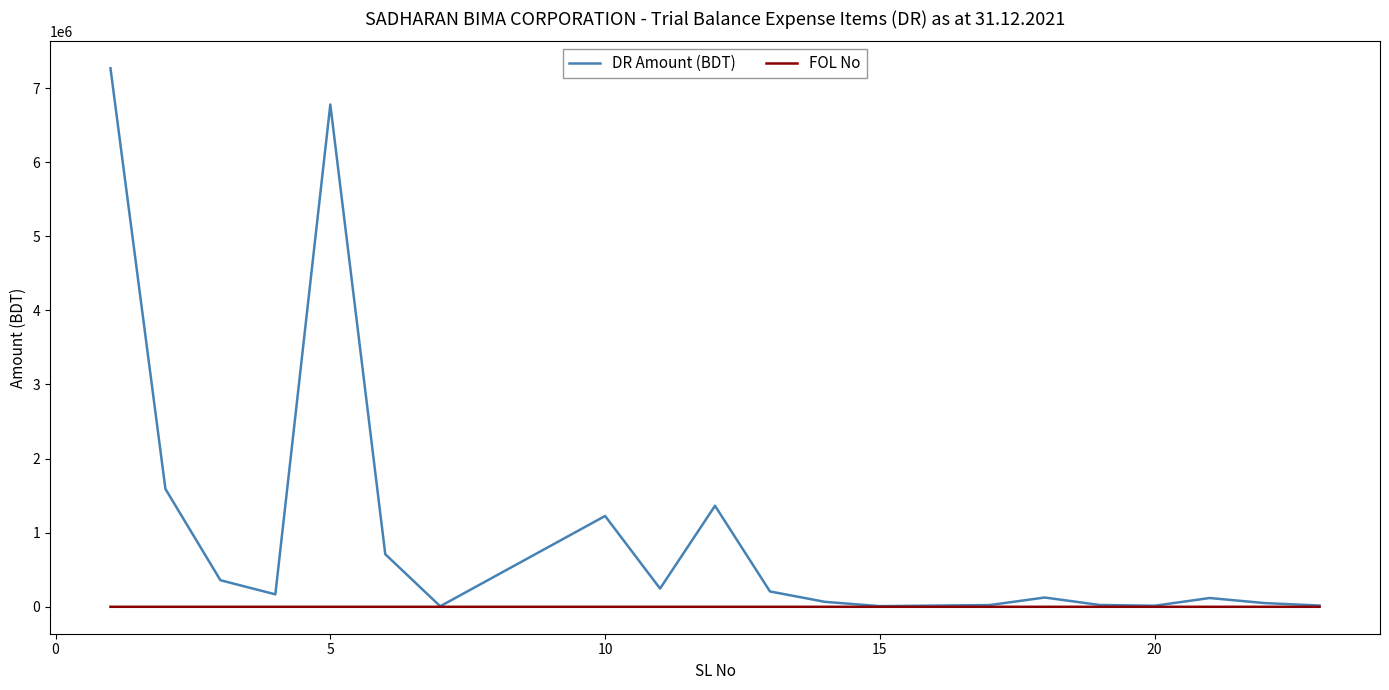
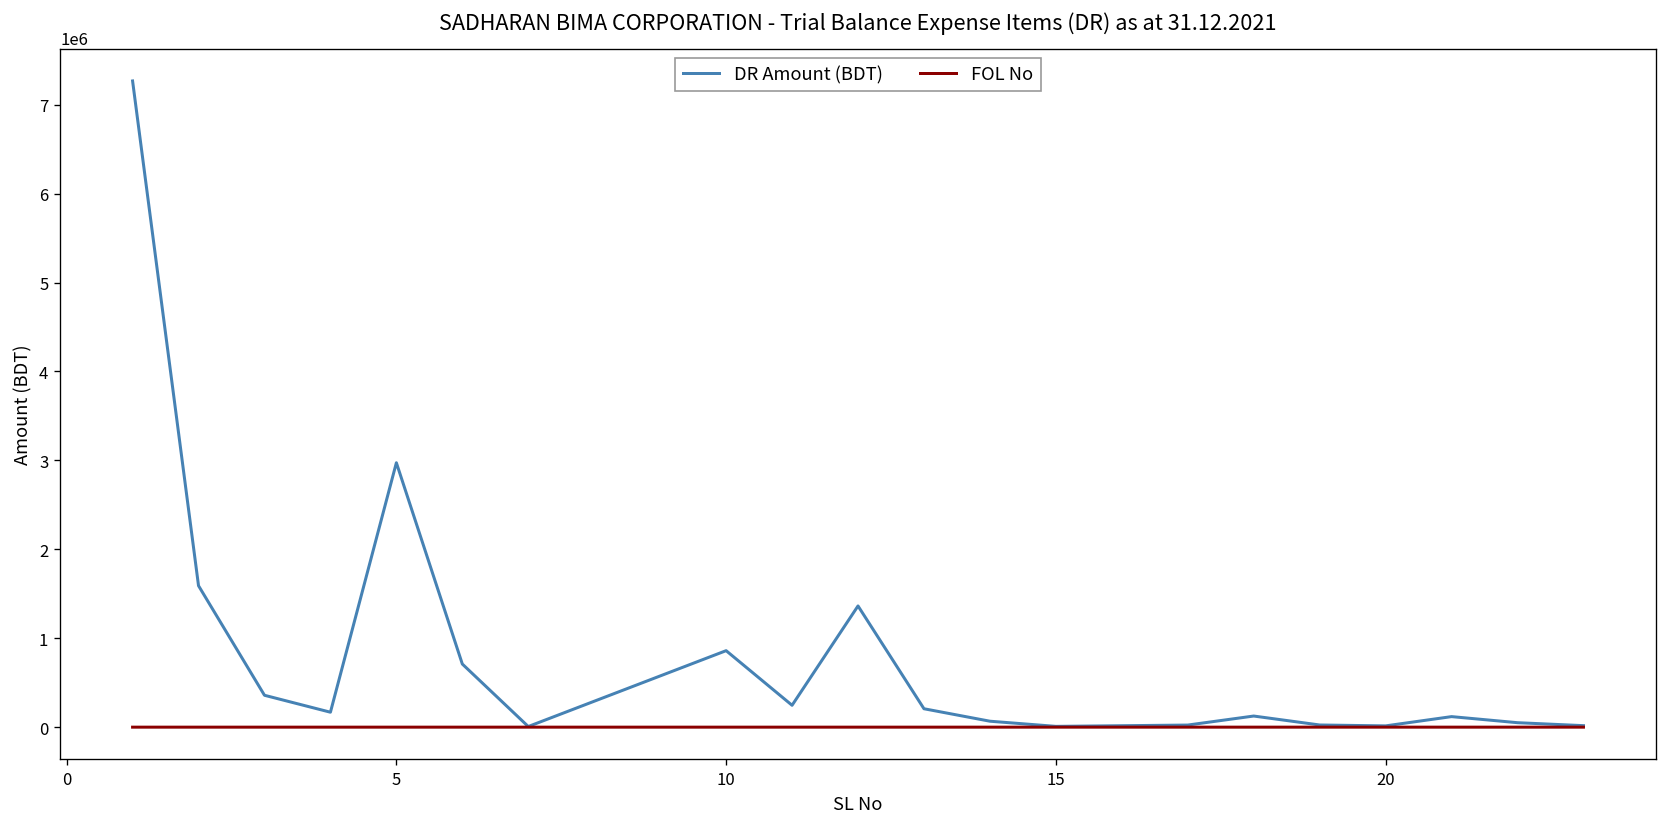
  {
    "DR Amount (BDT)": {
-     "5": 6800000,
-     "10": 1200000
+     "5": 3000000,
+     "10": 900000
    },
    "FOL No": {
      "5": 0,
      "10": 0
    }
  }
